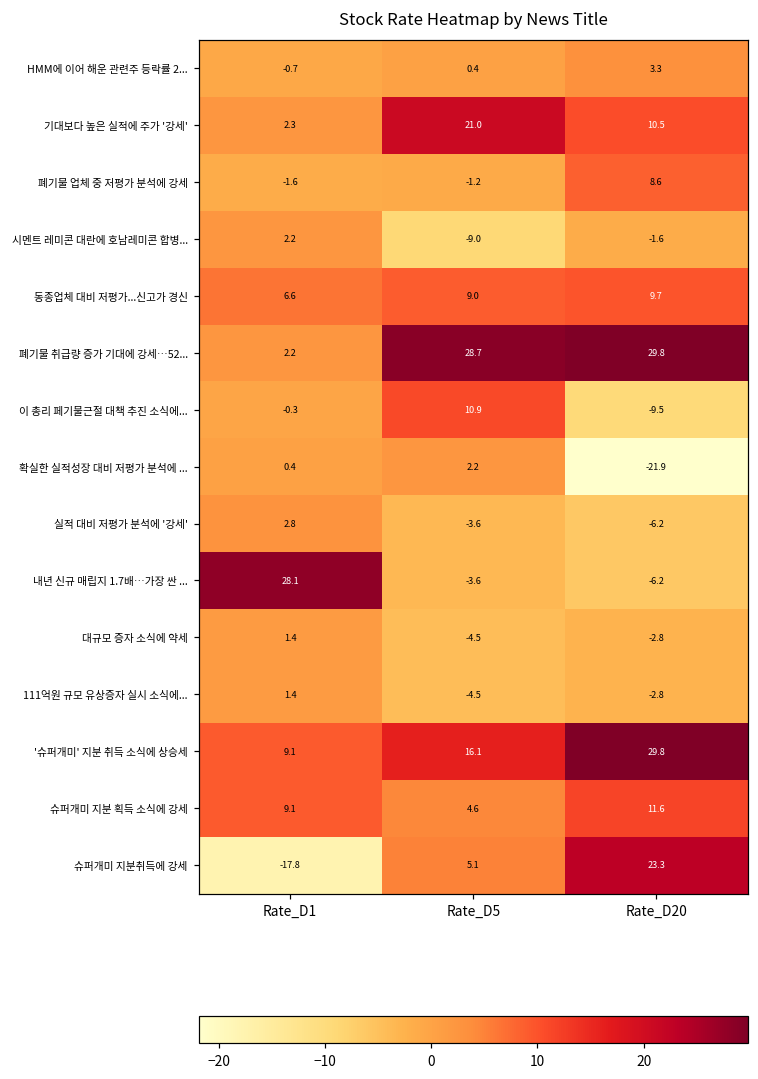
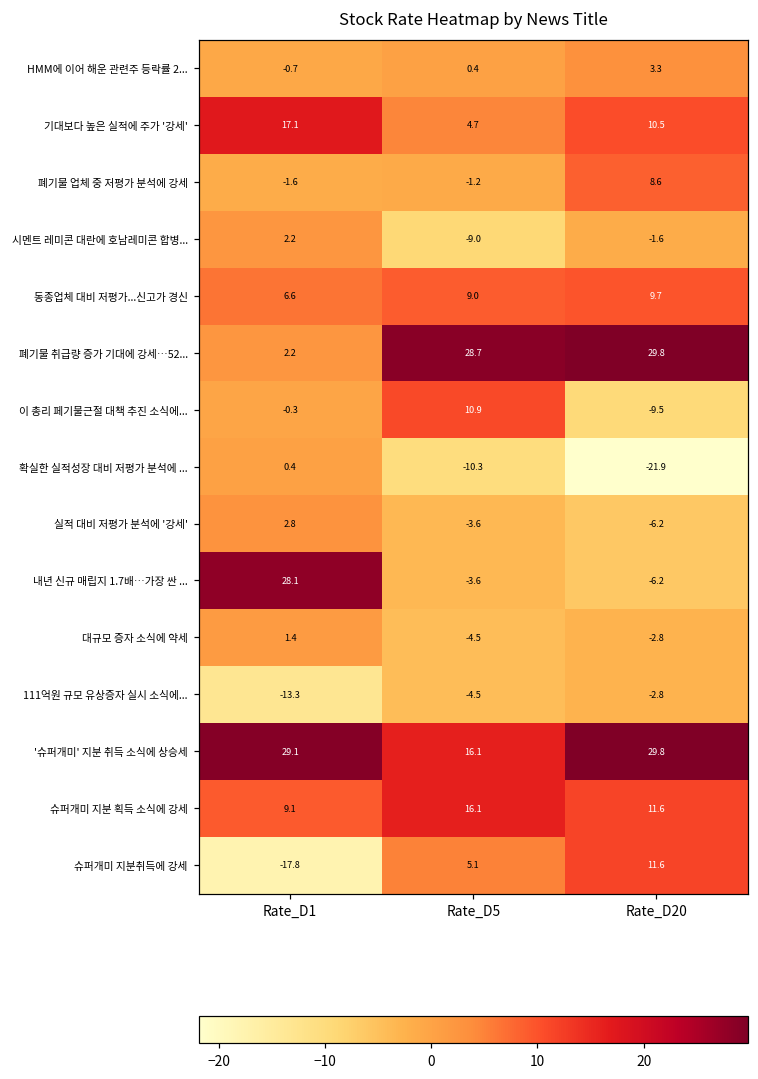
  {
    "HMM에 이어 해운 관련주 등락률 2...": {
      "Rate_D1": -0.7,
      "Rate_D5": 0.4,
      "Rate_D20": 3.3
    },
    "기대보다 높은 실적에 주가 '강세'": {
-     "Rate_D1": 2.3,
-     "Rate_D5": 21.0,
+     "Rate_D1": 17.1,
+     "Rate_D5": 4.7,
      "Rate_D20": 10.5
    },
    "폐기물 업체 중 저평가 분석에 강세": {
      "Rate_D1": -1.6,
      "Rate_D5": -1.2,
      "Rate_D20": 8.6
    },
    "시멘트 레미콘 대란에 호남레미콘 합병...": {
      "Rate_D1": 2.2,
      "Rate_D5": -9.0,
      "Rate_D20": -1.6
    },
    "동종업체 대비 저평가...신고가 경신": {
      "Rate_D1": 6.6,
      "Rate_D5": 9.0,
      "Rate_D20": 9.7
    },
    "폐기물 취급량 증가 기대에 강세…52...": {
      "Rate_D1": 2.2,
      "Rate_D5": 28.7,
      "Rate_D20": 29.8
    },
    "이 총리 페기물근절 대책 추진 소식에...": {
      "Rate_D1": -0.3,
      "Rate_D5": 10.9,
      "Rate_D20": -9.5
    },
    "확실한 실적성장 대비 저평가 분석에 ...": {
      "Rate_D1": 0.4,
-     "Rate_D5": 2.2,
+     "Rate_D5": -10.3,
      "Rate_D20": -21.9
    },
    "실적 대비 저평가 분석에 '강세'": {
      "Rate_D1": 2.8,
      "Rate_D5": -3.6,
      "Rate_D20": -6.2
    },
    "내년 신규 매립지 1.7배…가장 싼 ...": {
      "Rate_D1": 28.1,
      "Rate_D5": -3.6,
      "Rate_D20": -6.2
    },
    "대규모 증자 소식에 약세": {
      "Rate_D1": 1.4,
      "Rate_D5": -4.5,
      "Rate_D20": -2.8
    },
    "111억원 규모 유상증자 실시 소식에...": {
-     "Rate_D1": 1.4,
+     "Rate_D1": -13.3,
      "Rate_D5": -4.5,
      "Rate_D20": -2.8
    },
    "'슈퍼개미' 지분 취득 소식에 상승세": {
-     "Rate_D1": 9.1,
+     "Rate_D1": 29.1,
      "Rate_D5": 16.1,
      "Rate_D20": 29.8
    },
    "슈퍼개미 지분 획득 소식에 강세": {
      "Rate_D1": 9.1,
-     "Rate_D5": 4.6,
+     "Rate_D5": 16.1,
      "Rate_D20": 11.6
    },
    "슈퍼개미 지분취득에 강세": {
      "Rate_D1": -17.8,
      "Rate_D5": 5.1,
-     "Rate_D20": 23.3
+     "Rate_D20": 11.6
    }
  }
